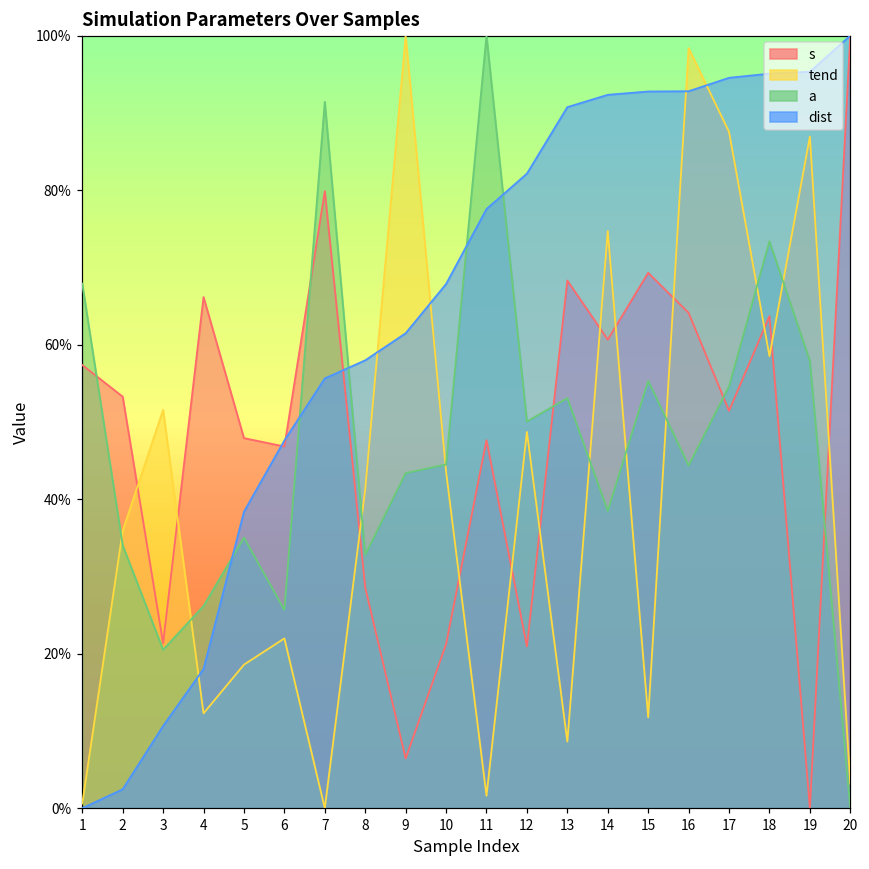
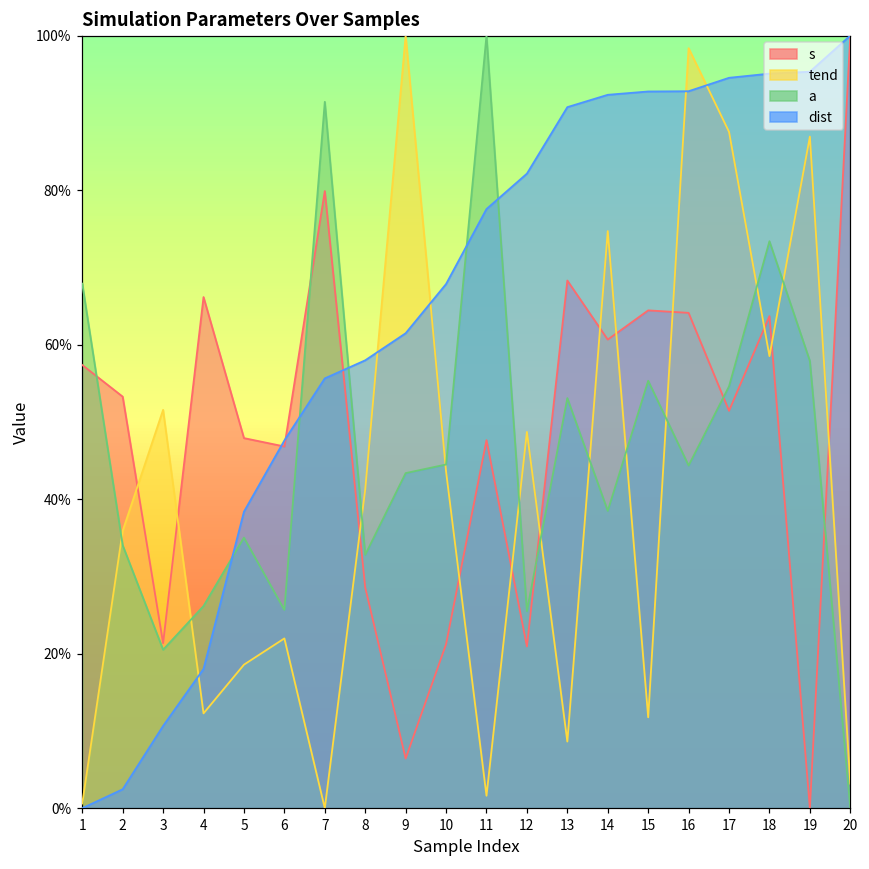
  {
    "s": {
      "1": "57%",
      "2": "53%",
      "3": "21%",
      "4": "66%",
      "5": "48%",
      "6": "47%",
      "7": "80%",
      "8": "29%",
      "9": "6%",
      "10": "21%",
      "11": "48%",
      "12": "21%",
      "13": "68%",
      "14": "61%",
-     "15": "69%",
+     "15": "64%",
      "16": "64%",
      "17": "51%",
      "18": "64%",
      "19": "0%"
    },
    "tend": {
      "1": "1%",
      "2": "36%",
      "3": "52%",
      "4": "12%",
      "5": "19%",
      "6": "22%",
      "7": "0%",
      "8": "41%",
      "9": "100%",
      "10": "44%",
      "11": "2%",
      "12": "49%",
      "13": "9%",
      "14": "75%",
      "15": "12%",
      "16": "98%",
      "17": "88%",
      "18": "59%",
      "19": "87%",
      "20": "3%"
    },
    "a": {
      "1": "68%",
      "2": "34%",
      "3": "21%",
      "4": "26%",
      "5": "35%",
      "6": "26%",
      "7": "91%",
      "8": "33%",
      "9": "43%",
      "10": "44%",
      "11": "100%",
-     "12": "50%",
+     "12": "26%",
      "13": "53%",
      "14": "38%",
      "15": "55%",
      "16": "44%",
      "17": "55%",
      "18": "73%",
      "19": "58%",
      "20": "0%"
    },
    "dist": {
      "1": "0%",
      "2": "2%",
      "3": "11%",
      "4": "18%",
      "5": "38%",
      "6": "48%",
      "7": "56%",
      "8": "58%",
      "9": "61%",
      "10": "68%",
      "11": "78%",
      "12": "82%",
      "13": "91%",
      "14": "92%",
      "15": "93%",
      "16": "93%",
      "17": "95%"
    }
  }
